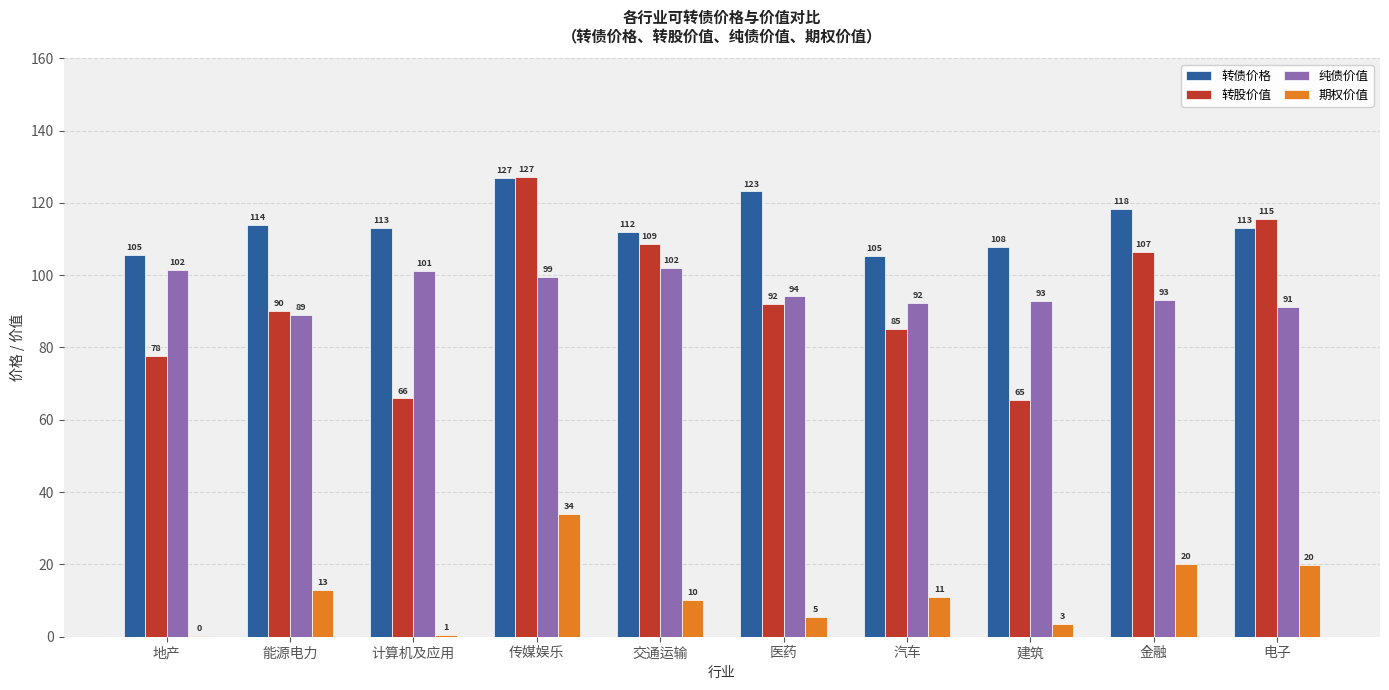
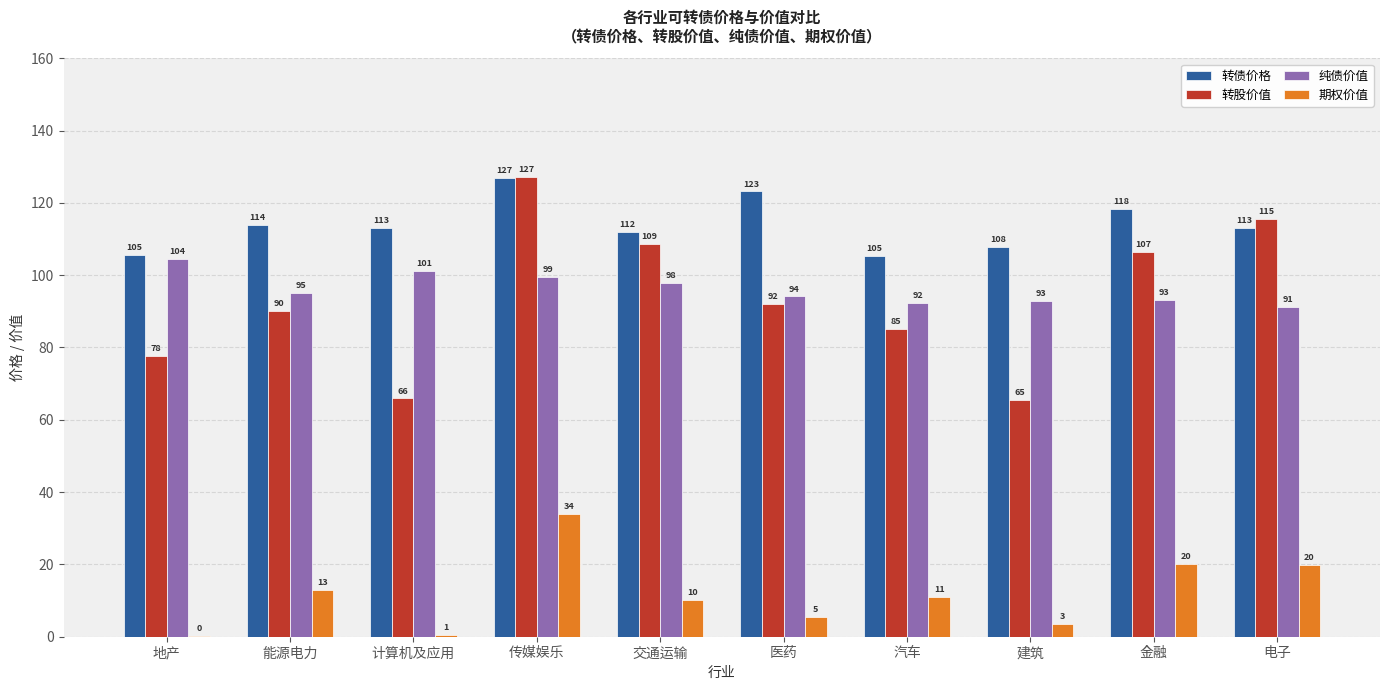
  {
    "转债价格": {
      "地产": 105,
      "能源电力": 114,
      "计算机及应用": 113,
      "传媒娱乐": 127,
      "交通运输": 112,
      "医药": 123,
      "汽车": 105,
      "建筑": 108,
      "金融": 118,
      "电子": 113
    },
    "转股价值": {
      "地产": 78,
      "能源电力": 90,
      "计算机及应用": 66,
      "传媒娱乐": 127,
      "交通运输": 109,
      "医药": 92,
      "汽车": 85,
      "建筑": 65,
      "金融": 107,
      "电子": 115
    },
    "纯债价值": {
-     "地产": 102,
-     "能源电力": 89,
+     "地产": 104,
+     "能源电力": 95,
      "计算机及应用": 101,
      "传媒娱乐": 99,
-     "交通运输": 102,
+     "交通运输": 98,
      "医药": 94,
      "汽车": 92,
      "建筑": 93,
      "金融": 93,
      "电子": 91
    },
    "期权价值": {
      "地产": 0,
      "能源电力": 13,
      "计算机及应用": 1,
      "传媒娱乐": 34,
      "交通运输": 10,
      "医药": 5,
      "汽车": 11,
      "建筑": 3,
      "金融": 20,
      "电子": 20
    }
  }
